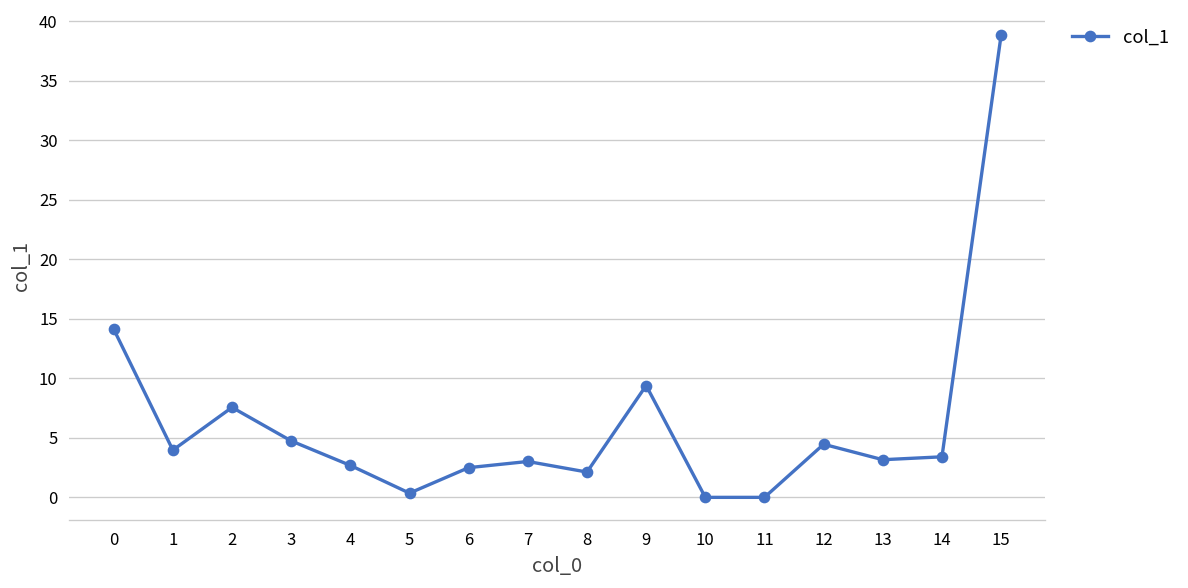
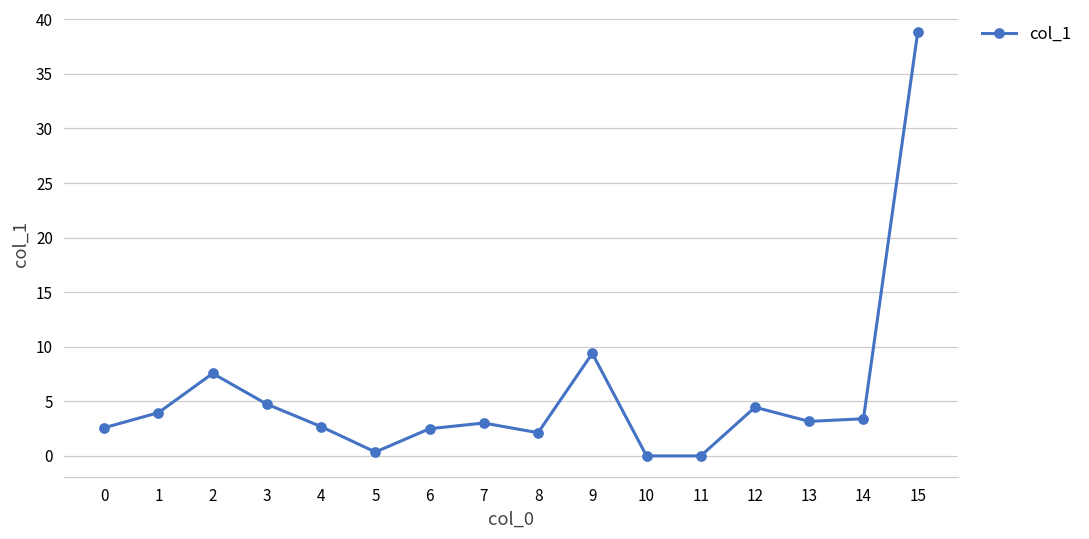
  {
-   "0": 14,
+   "0": 3,
    "1": 4,
    "2": 8,
    "3": 5,
    "4": 3,
    "5": 0,
    "6": 2,
    "7": 3,
    "8": 2,
    "9": 9,
    "10": 0,
    "11": 0,
    "12": 4,
    "13": 3,
    "14": 3,
    "15": 39
  }
